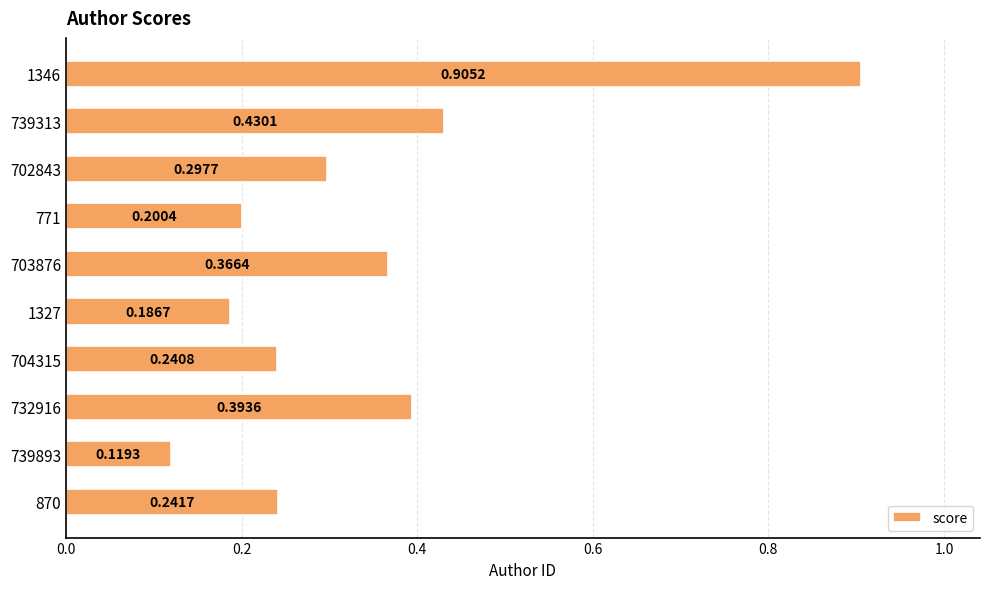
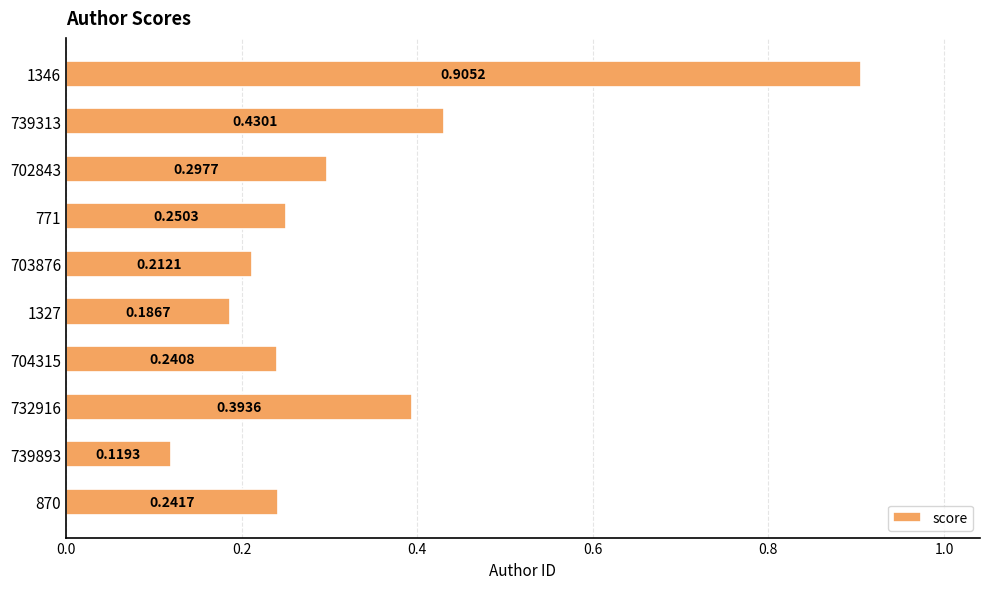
  {
    "1346": 0.9052,
    "739313": 0.4301,
    "702843": 0.2977,
-   "771": 0.2004,
-   "703876": 0.3664,
+   "771": 0.2503,
+   "703876": 0.2121,
    "1327": 0.1867,
    "704315": 0.2408,
    "732916": 0.3936,
    "739893": 0.1193,
    "870": 0.2417
  }
